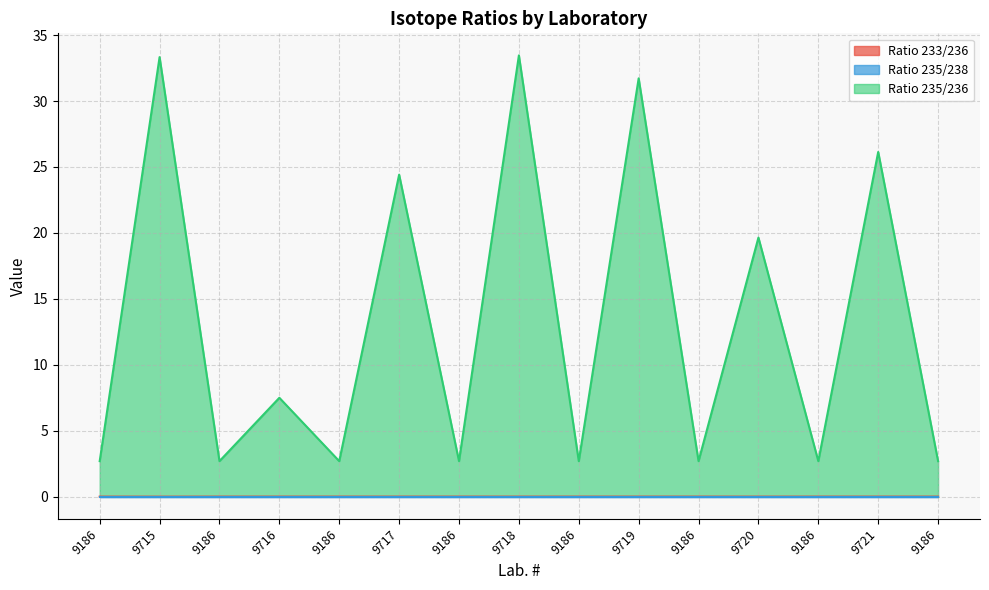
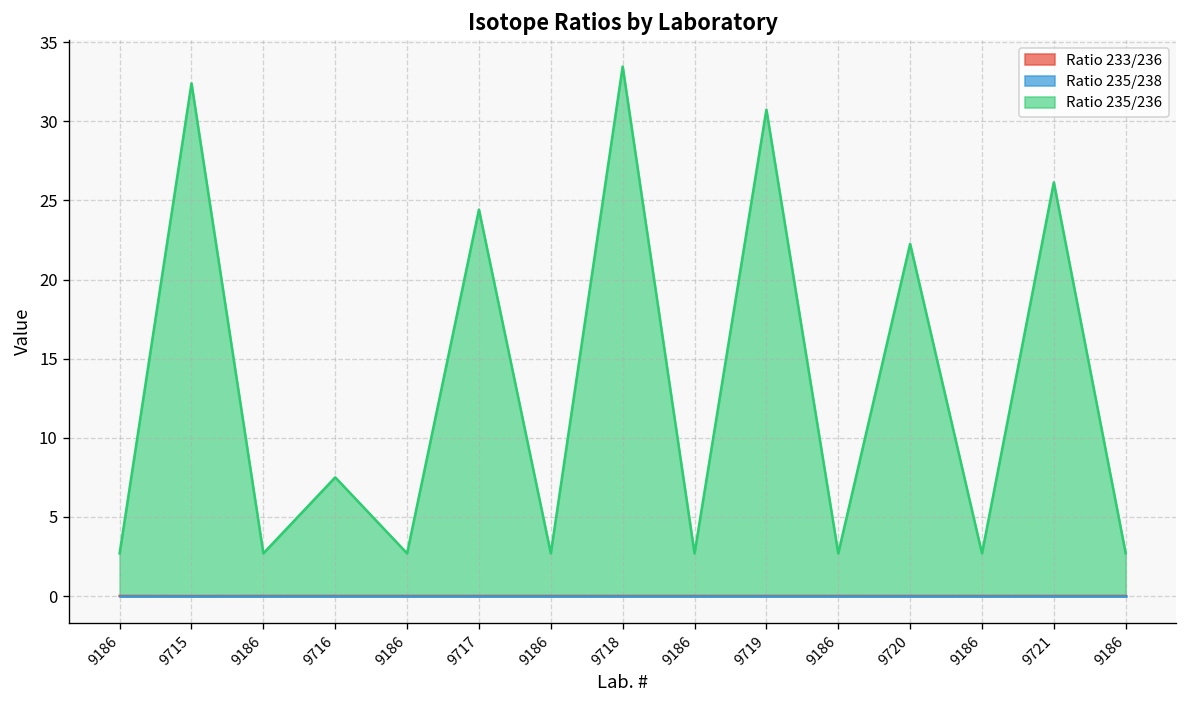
  {
    "Ratio 235/238": {
      "9715": 0.0,
      "9716": 0.0,
      "9717": 0.0,
      "9718": 0.0,
      "9719": 0.0,
      "9720": 0.0,
      "9721": 0.0
    },
    "Ratio 235/236": {
-     "9715": 33.3,
+     "9715": 32.4,
      "9716": 7.5,
      "9717": 24.4,
      "9718": 33.5,
-     "9719": 31.7,
-     "9720": 19.6,
+     "9719": 30.7,
+     "9720": 22.3,
      "9721": 26.1
    }
  }
